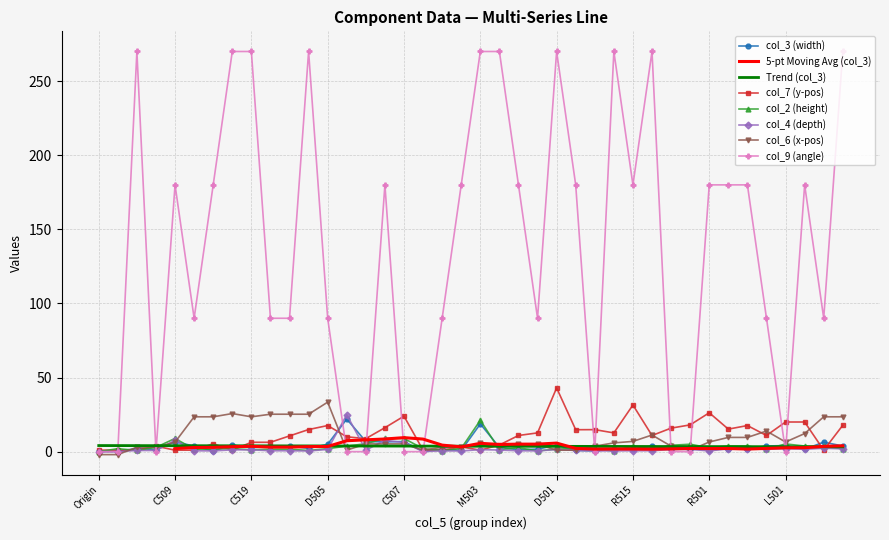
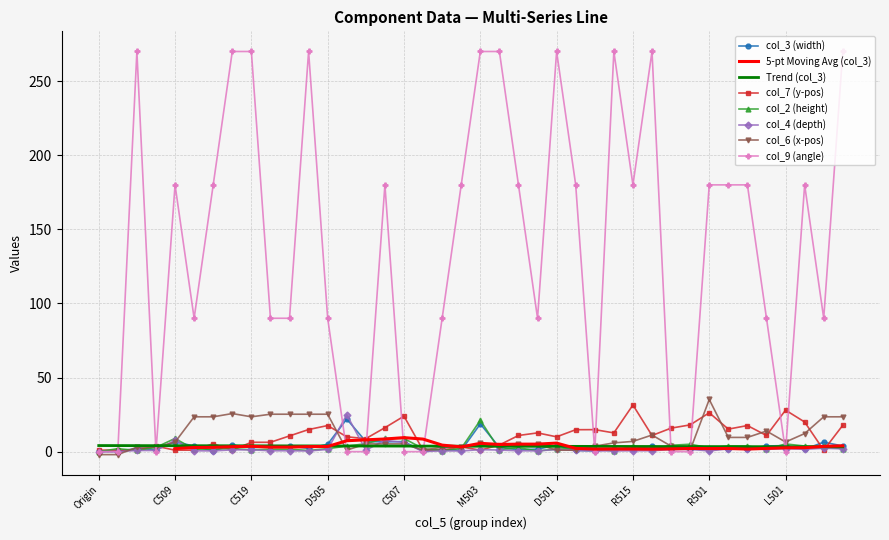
  {
    "col_3 (width)": {
      "M503": 19
    },
    "Trend (col_3)": {
      "Origin": 4,
      "C509": 4,
      "M503": 4
    },
    "col_7 (y-pos)": {
      "C519": 6,
      "D505": 18,
      "C507": 24,
-     "D501": 43,
+     "D501": 10,
      "R515": 31,
      "R501": 26,
-     "L501": 20
+     "L501": 28
    },
    "col_2 (height)": {
      "M503": 21
    },
    "col_6 (x-pos)": {
      "Origin": -2,
      "C519": 24,
-     "D505": 33,
+     "D505": 25,
      "R515": 7,
-     "R501": 7
+     "R501": 35
    },
    "col_9 (angle)": {
      "C509": 180,
      "C519": 270,
      "D505": 90,
      "C507": 0,
      "M503": 270,
      "D501": 270,
      "R515": 180,
      "R501": 180,
      "L501": 0
    }
  }
